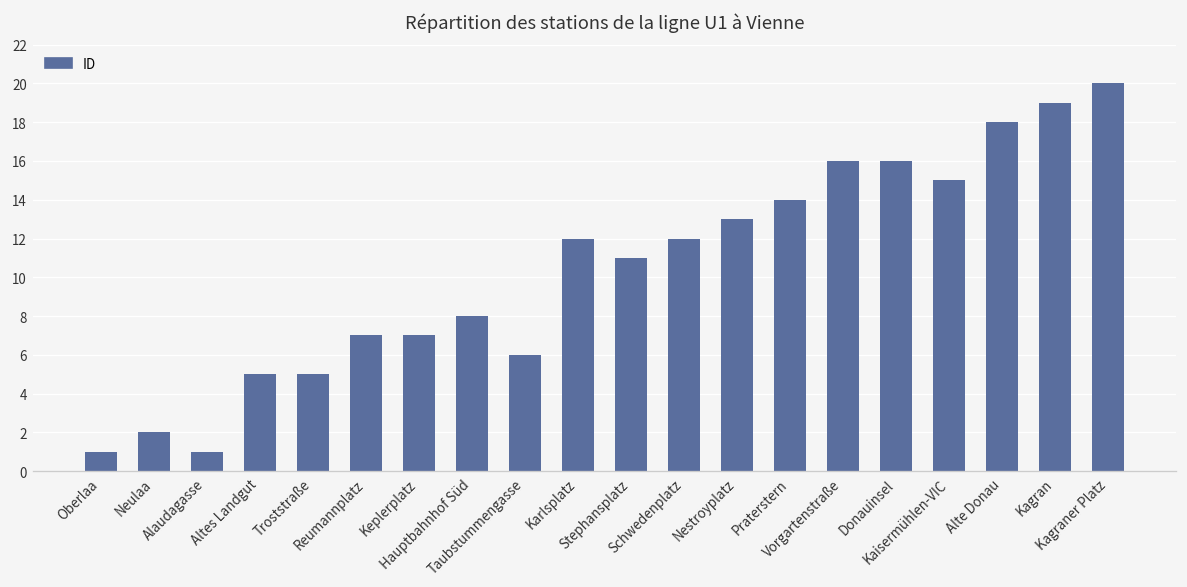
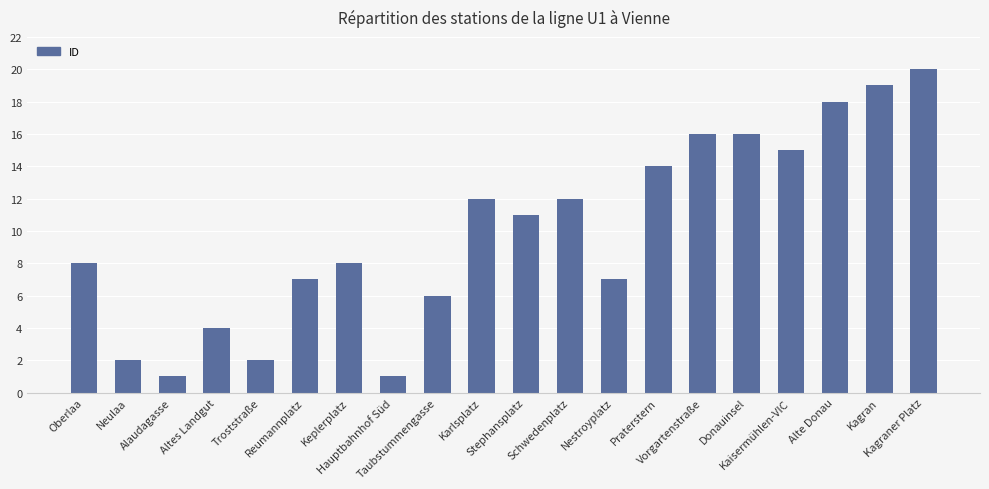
  {
-   "Oberlaa": 1,
+   "Oberlaa": 8,
    "Neulaa": 2,
    "Alaudagasse": 1,
-   "Altes Landgut": 5,
-   "Troststraße": 5,
+   "Altes Landgut": 4,
+   "Troststraße": 2,
    "Reumannplatz": 7,
-   "Keplerplatz": 7,
-   "Hauptbahnhof Süd": 8,
+   "Keplerplatz": 8,
+   "Hauptbahnhof Süd": 1,
    "Taubstummengasse": 6,
    "Karlsplatz": 12,
    "Stephansplatz": 11,
    "Schwedenplatz": 12,
-   "Nestroyplatz": 13,
+   "Nestroyplatz": 7,
    "Praterstern": 14,
    "Vorgartenstraße": 16,
    "Donauinsel": 16,
    "Kaisermühlen-VIC": 15,
    "Alte Donau": 18,
    "Kagran": 19,
    "Kagraner Platz": 20
  }
